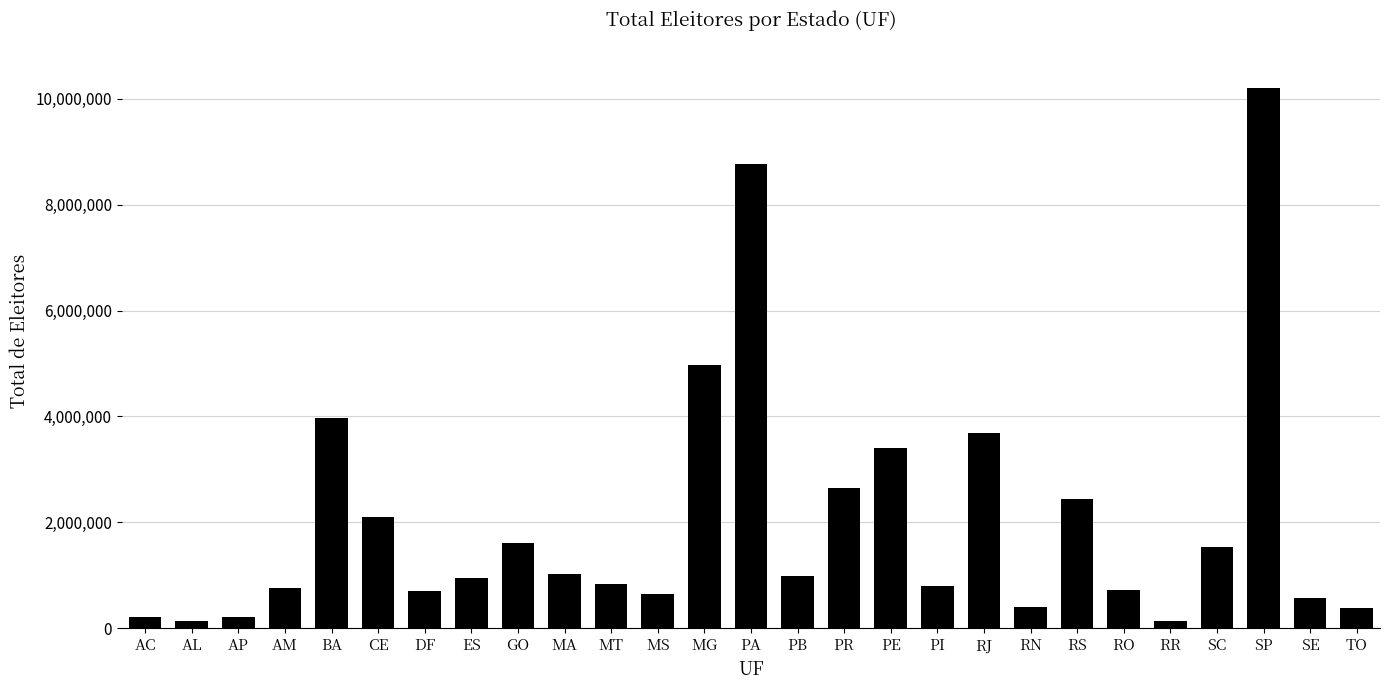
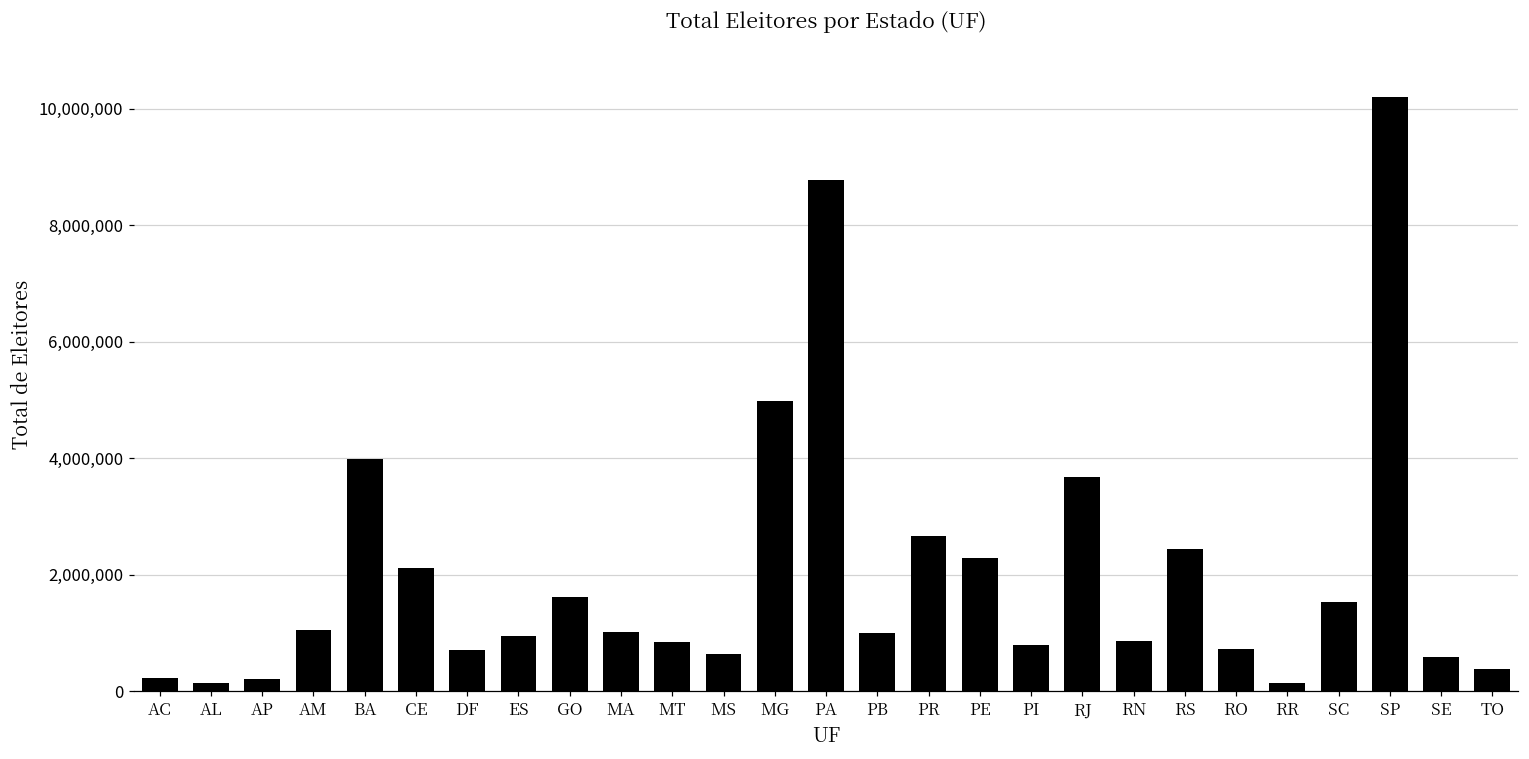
  {
    "AC": "200,000",
    "AL": "100,000",
    "AP": "200,000",
-   "AM": "800,000",
+   "AM": "1,000,000",
    "BA": "4,000,000",
    "CE": "2,100,000",
    "DF": "700,000",
    "ES": "900,000",
    "GO": "1,600,000",
    "MA": "1,000,000",
    "MT": "800,000",
    "MS": "600,000",
    "MG": "5,000,000",
    "PA": "8,800,000",
    "PB": "1,000,000",
    "PR": "2,700,000",
-   "PE": "3,400,000",
+   "PE": "2,300,000",
    "PI": "800,000",
    "RJ": "3,700,000",
-   "RN": "400,000",
+   "RN": "900,000",
    "RS": "2,400,000",
    "RO": "700,000",
    "RR": "100,000",
    "SC": "1,500,000",
    "SP": "10,200,000",
    "SE": "600,000",
    "TO": "400,000"
  }
